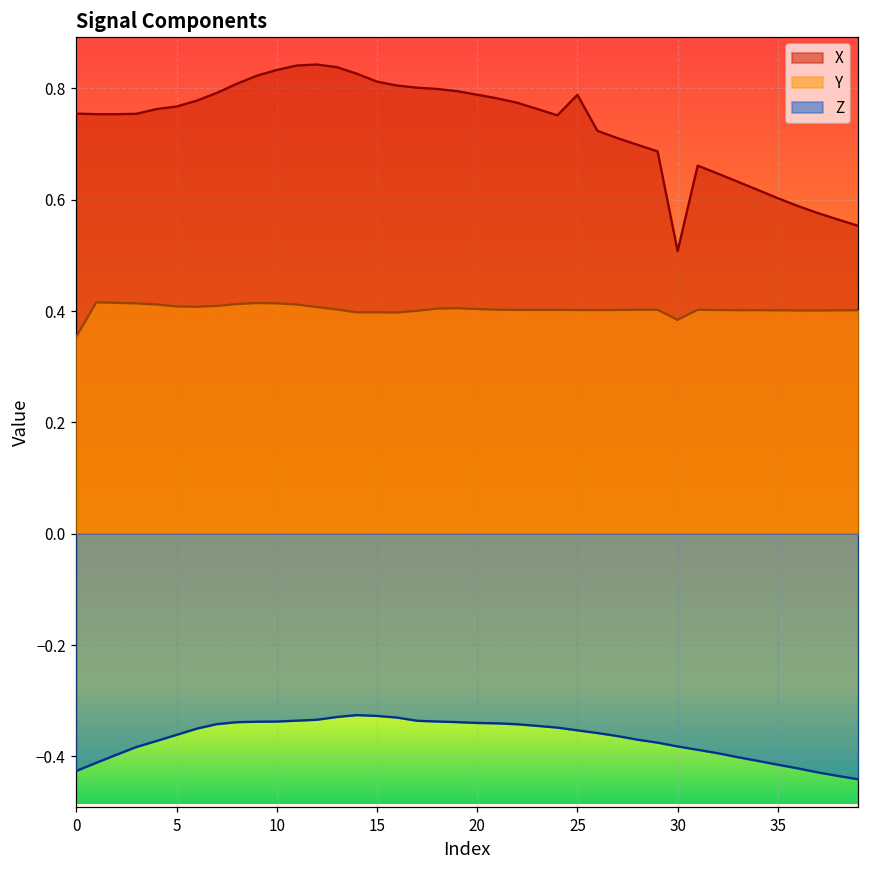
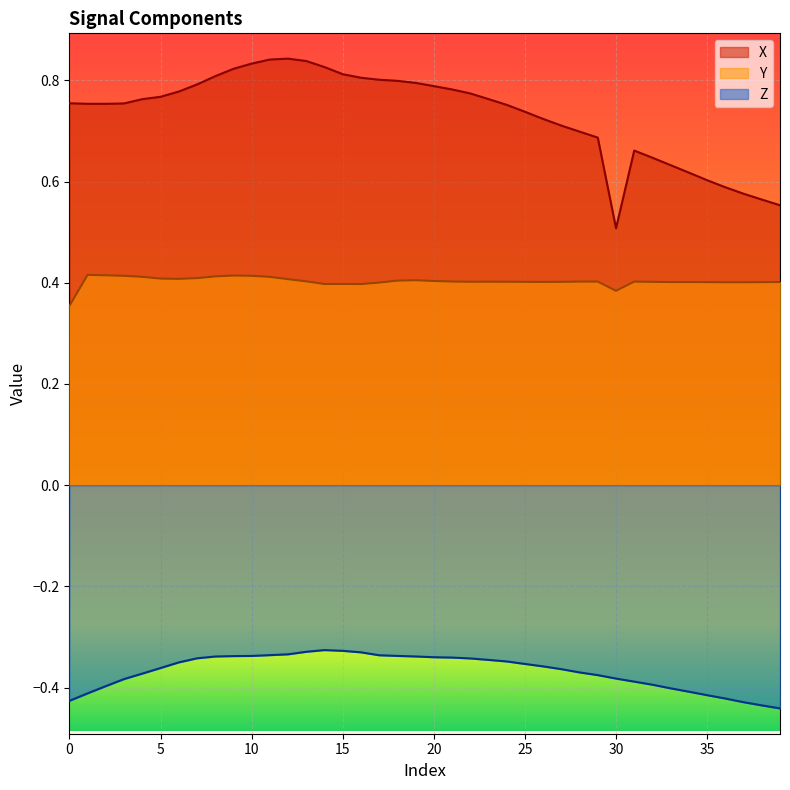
  {
    "X": {
      "0": 0.75,
      "5": 0.77,
      "10": 0.83,
      "15": 0.81,
      "20": 0.79,
-     "25": 0.79,
+     "25": 0.74,
      "30": 0.51,
      "35": 0.60
    },
    "Y": {
      "0": 0.35,
      "5": 0.41,
      "10": 0.41,
      "15": 0.40,
      "20": 0.40,
      "25": 0.40,
      "30": 0.38,
      "35": 0.40
    }
  }
